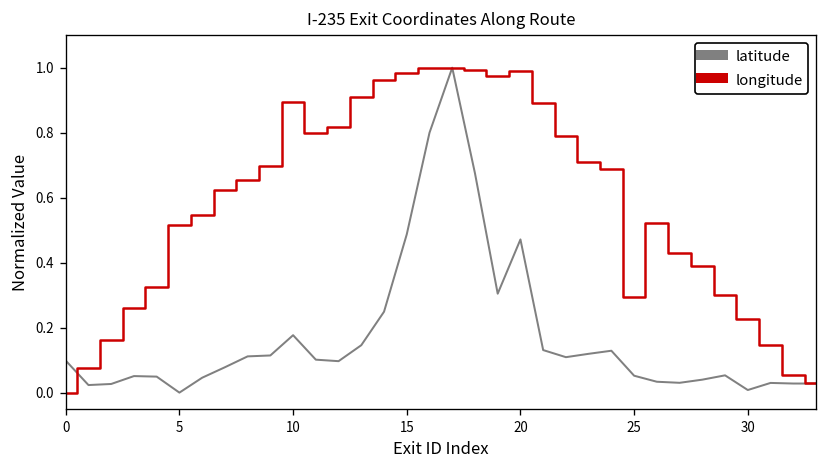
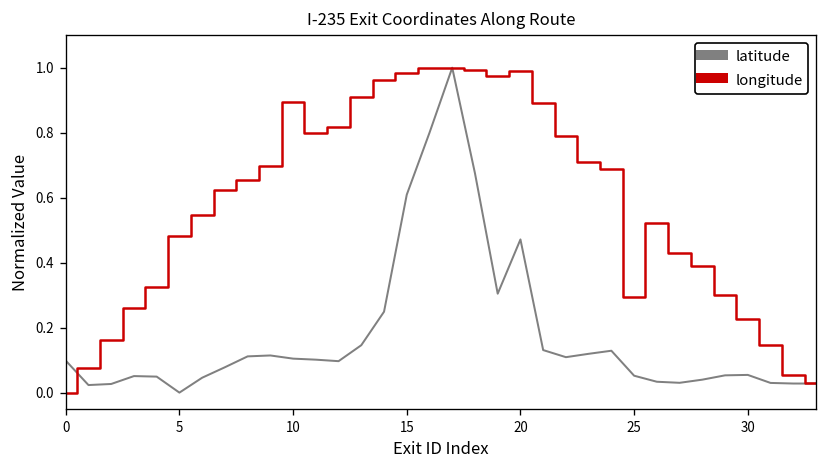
  {
    "latitude": {
      "0": 0.10,
      "5": 0.00,
-     "10": 0.18,
-     "15": 0.49,
+     "10": 0.10,
+     "15": 0.61,
      "20": 0.47,
      "25": 0.05,
-     "30": 0.01
+     "30": 0.05
    },
    "longitude": {
      "0": 0.00,
-     "5": 0.52,
+     "5": 0.48,
      "10": 0.89,
      "15": 0.98,
      "20": 0.99,
      "25": 0.29,
      "30": 0.23
    }
  }
